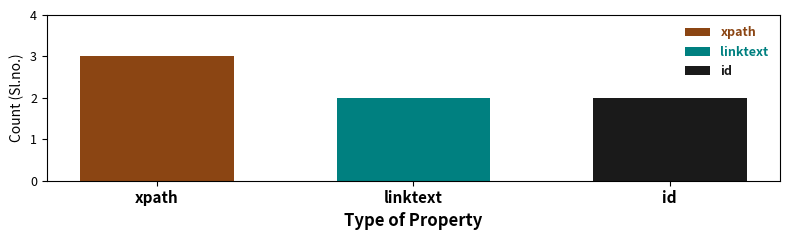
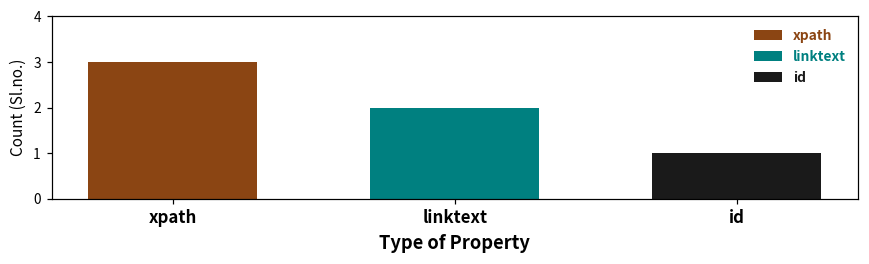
  {
    "xpath": 3,
    "linktext": 2,
-   "id": 2
+   "id": 1
  }
